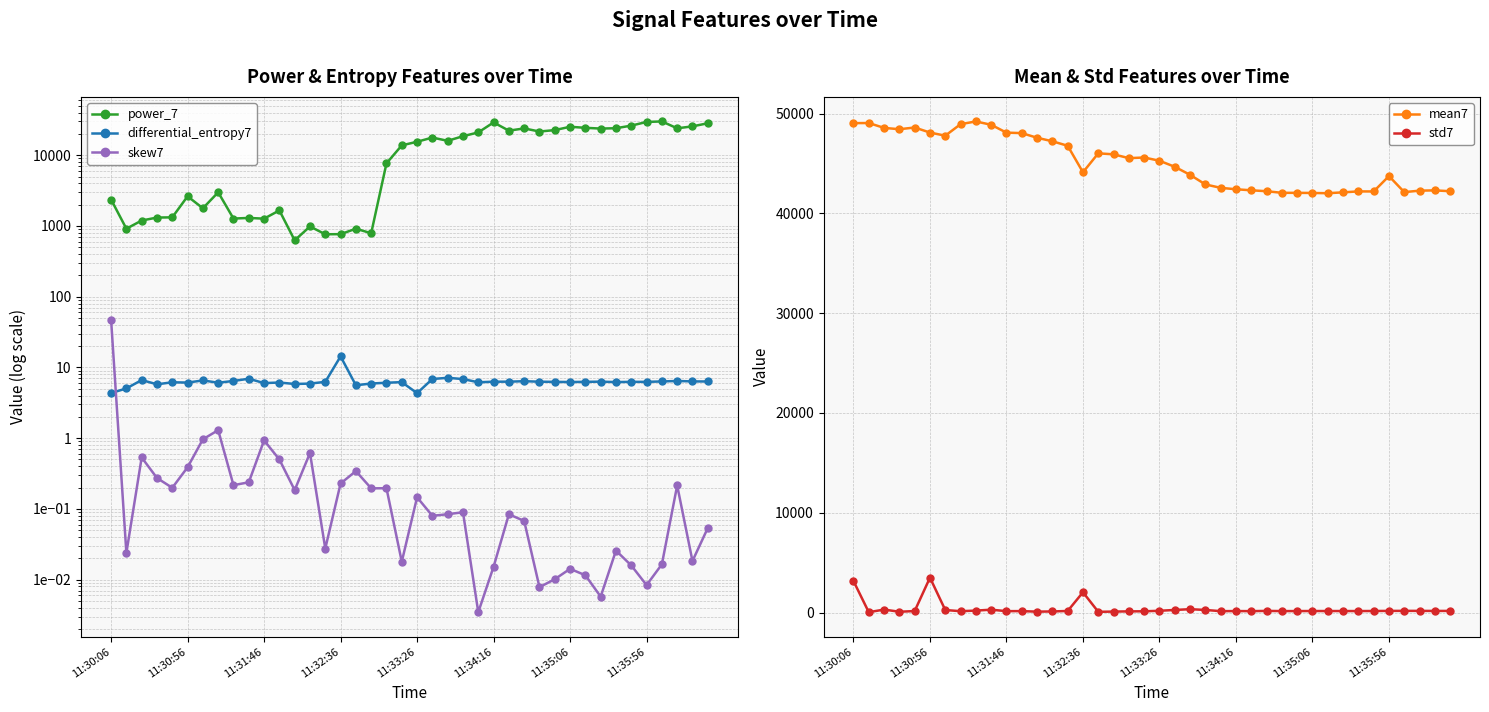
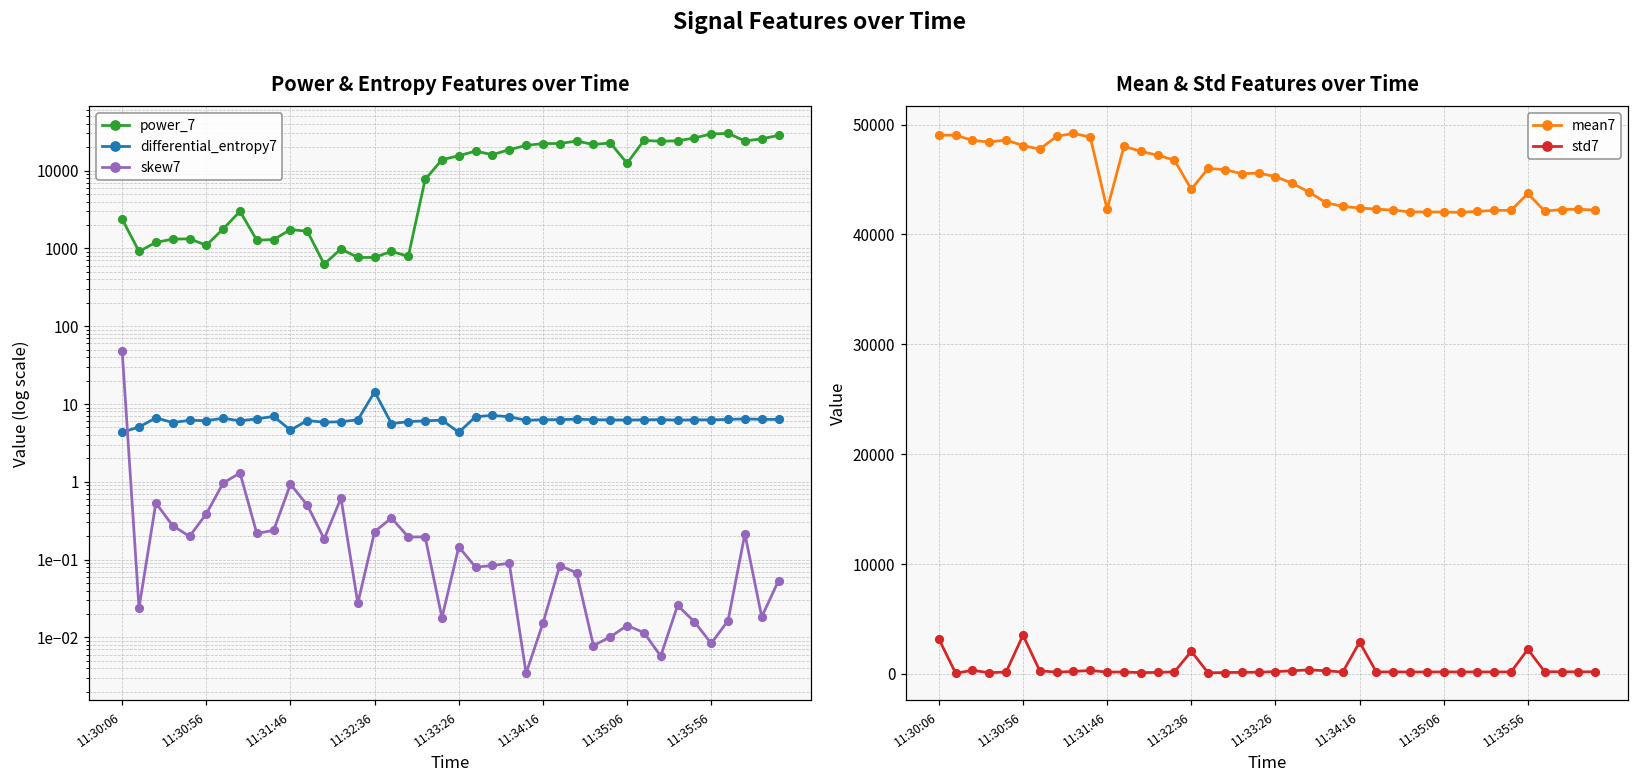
  {
    "Power & Entropy Features over Time": {
      "power_7": {
        "11:30:06": 2400,
-       "11:30:56": 2600,
-       "11:31:46": 1300,
+       "11:30:56": 1100,
+       "11:31:46": 1700,
        "11:32:36": 800,
        "11:33:26": 16000,
-       "11:34:16": 29000,
-       "11:35:06": 25000,
+       "11:34:16": 22000,
+       "11:35:06": 12000,
        "11:35:56": 30000
      },
      "differential_entropy7": {
        "11:30:06": 4,
        "11:30:56": 6,
-       "11:31:46": 6,
+       "11:31:46": 5,
        "11:32:36": 14,
        "11:33:26": 4,
        "11:34:16": 6,
        "11:35:06": 6,
        "11:35:56": 6
      },
      "skew7": {
        "11:30:06": 50,
        "11:30:56": 0.4,
        "11:31:46": 1,
        "11:32:36": 0.23,
        "11:33:26": 0.15,
        "11:34:16": 0.015,
        "11:35:06": 0.014,
        "11:35:56": 0.008
      }
    },
    "Mean & Std Features over Time": {
      "mean7": {
        "11:30:06": 49000,
        "11:30:56": 48000,
-       "11:31:46": 48000,
+       "11:31:46": 42000,
        "11:32:36": 44000,
        "11:33:26": 45000,
        "11:34:16": 42000,
        "11:35:06": 42000,
        "11:35:56": 44000
      },
      "std7": {
        "11:30:06": 3000,
        "11:30:56": 3000,
        "11:31:46": 0,
        "11:32:36": 2000,
        "11:33:26": 0,
-       "11:34:16": 0,
+       "11:34:16": 3000,
        "11:35:06": 0,
-       "11:35:56": 0
+       "11:35:56": 2000
      }
    }
  }
